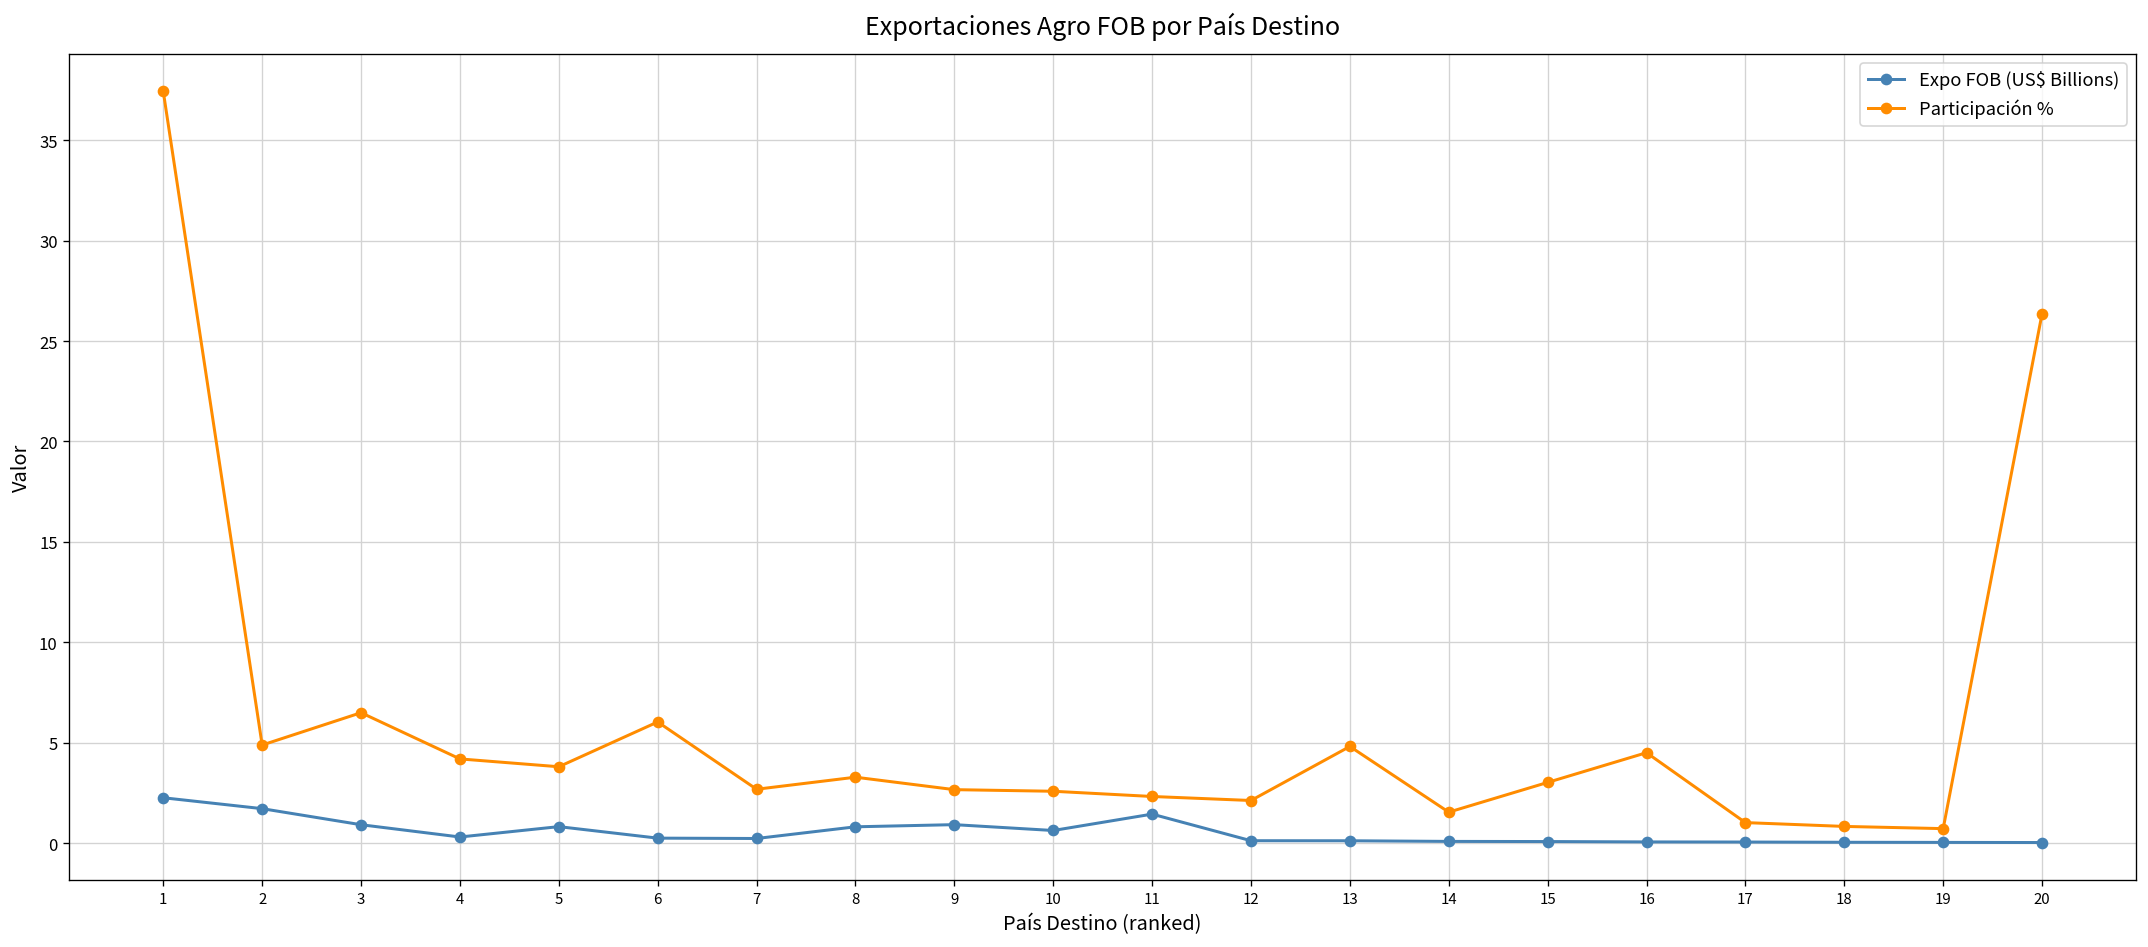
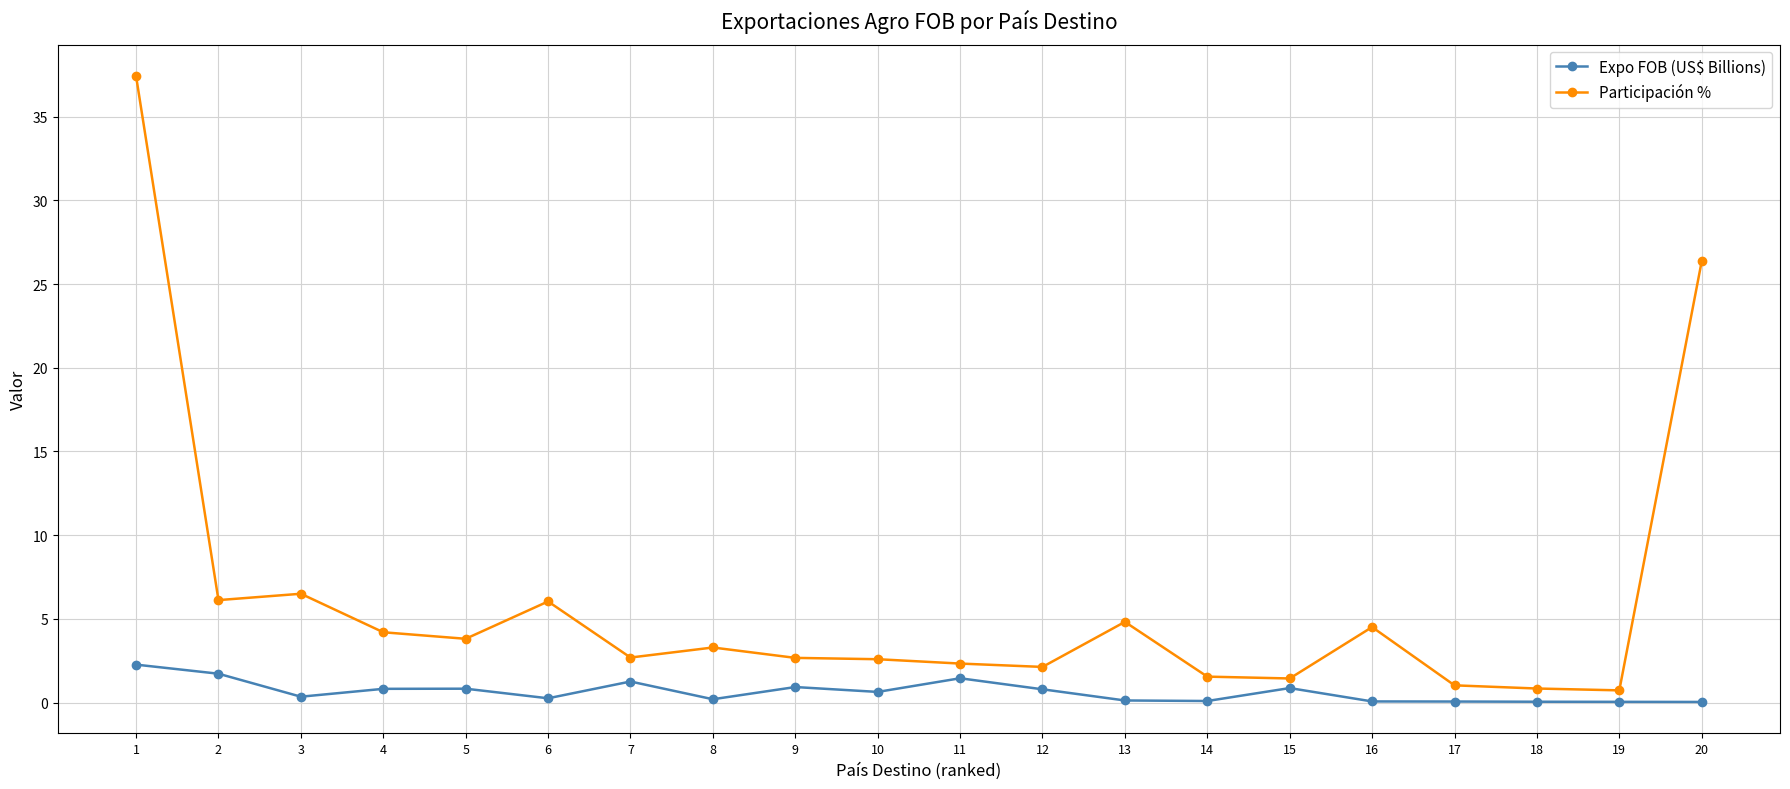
  {
    "Expo FOB (US$ Billions)": {
      "1": 2.3,
      "2": 1.7,
-     "3": 0.9,
-     "4": 0.3,
+     "3": 0.4,
+     "4": 0.8,
      "5": 0.8,
      "6": 0.3,
-     "7": 0.2,
-     "8": 0.8,
+     "7": 1.3,
+     "8": 0.2,
      "9": 0.9,
      "10": 0.6,
      "11": 1.5,
-     "12": 0.1,
+     "12": 0.8,
      "13": 0.1,
      "14": 0.1,
-     "15": 0.1,
+     "15": 0.9,
      "16": 0.1,
      "17": 0.1,
      "18": 0.1,
      "19": 0.0,
      "20": 0.0
    },
    "Participación %": {
      "1": 37.4,
-     "2": 4.9,
+     "2": 6.1,
      "3": 6.5,
      "4": 4.2,
      "5": 3.8,
      "6": 6.0,
      "7": 2.7,
      "8": 3.3,
      "9": 2.7,
      "10": 2.6,
      "11": 2.3,
      "12": 2.1,
      "13": 4.8,
      "14": 1.6,
-     "15": 3.0,
+     "15": 1.4,
      "16": 4.5,
      "17": 1.0,
      "18": 0.8,
      "19": 0.7,
      "20": 26.4
    }
  }
